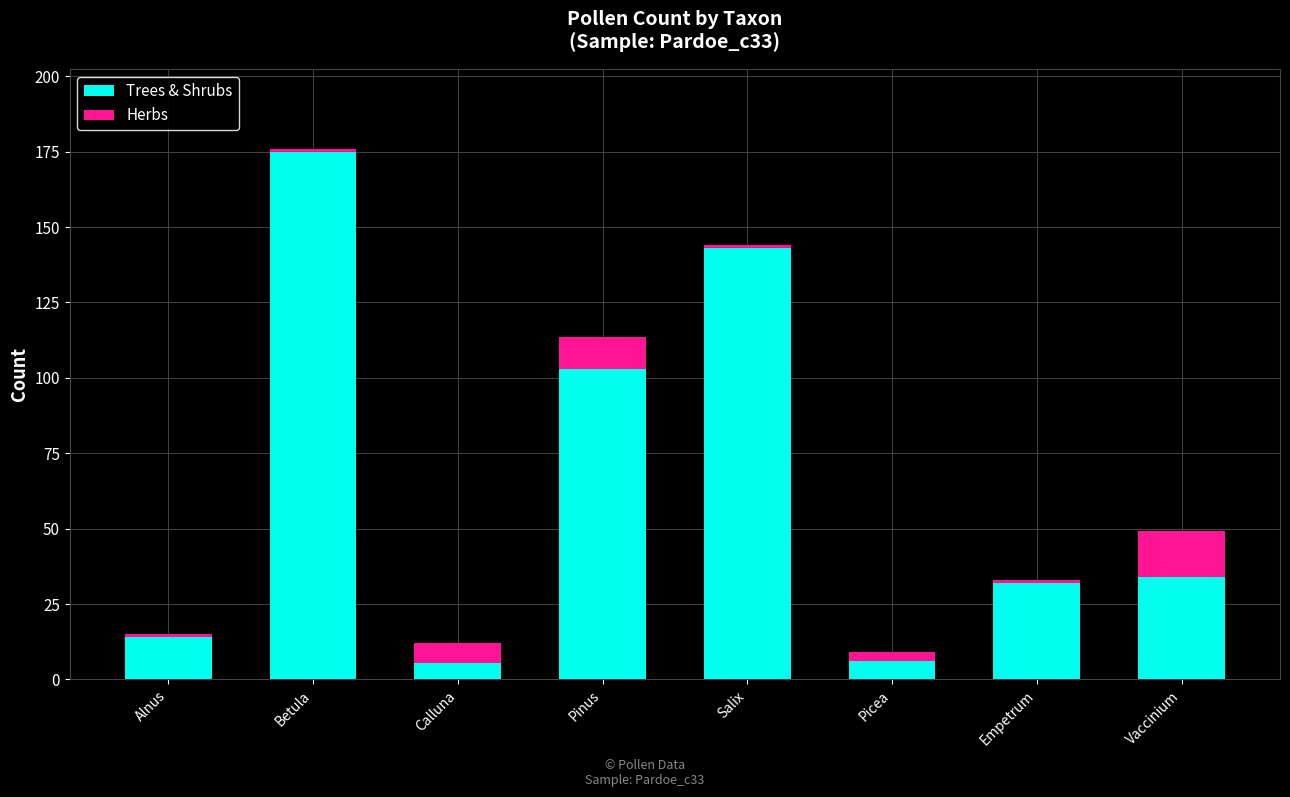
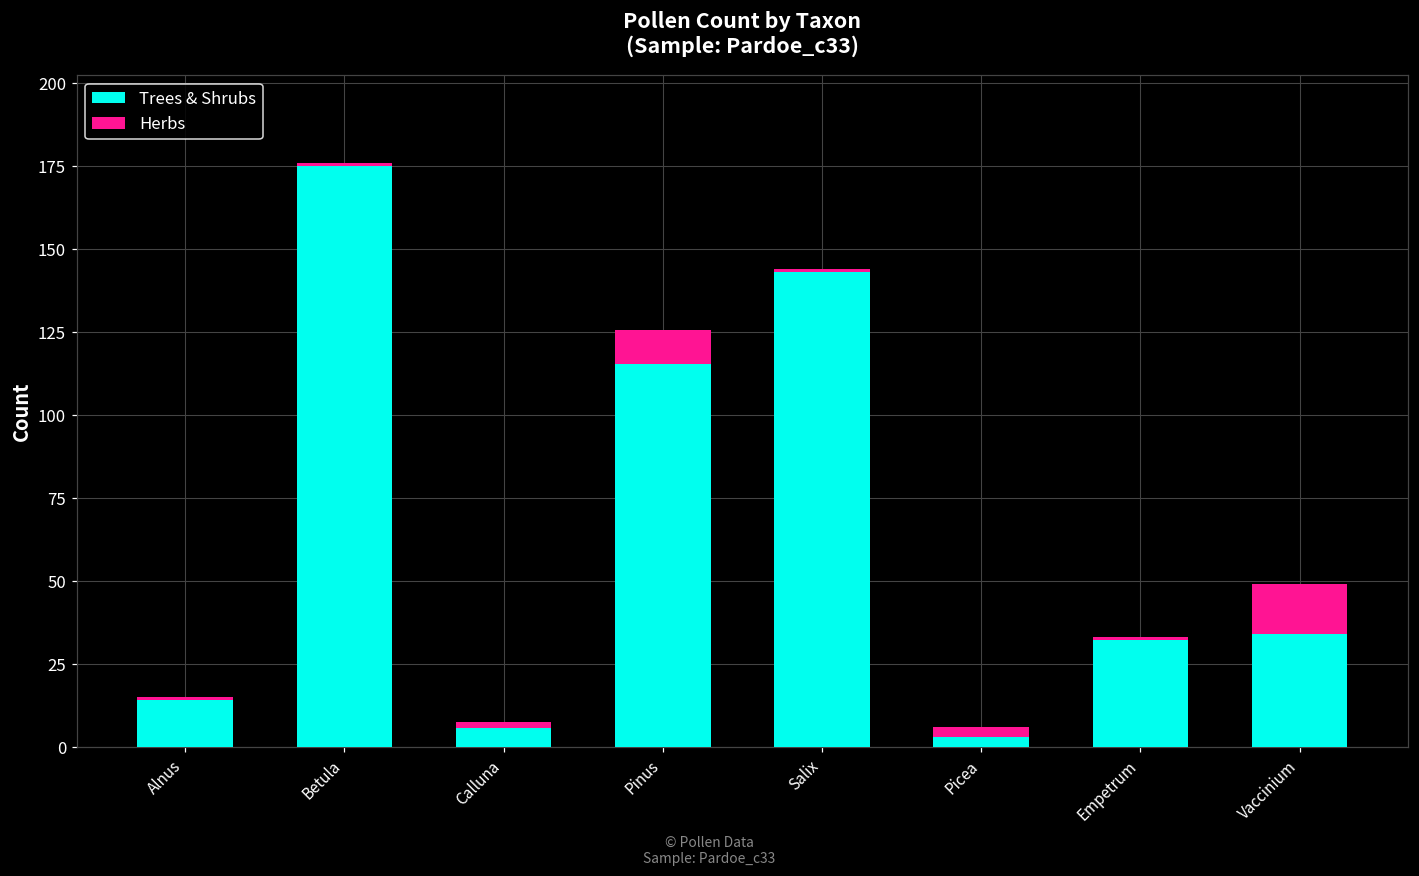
  {
    "Trees & Shrubs": {
      "Alnus": 14,
      "Betula": 175,
      "Calluna": 6,
-     "Pinus": 103,
+     "Pinus": 115,
      "Salix": 143,
-     "Picea": 6,
+     "Picea": 3,
      "Empetrum": 32,
      "Vaccinium": 34
    },
    "Herbs": {
      "Alnus": 1,
      "Betula": 1,
-     "Calluna": 7,
+     "Calluna": 2,
      "Pinus": 10,
      "Salix": 1,
      "Picea": 3,
      "Empetrum": 1,
      "Vaccinium": 15
    }
  }
